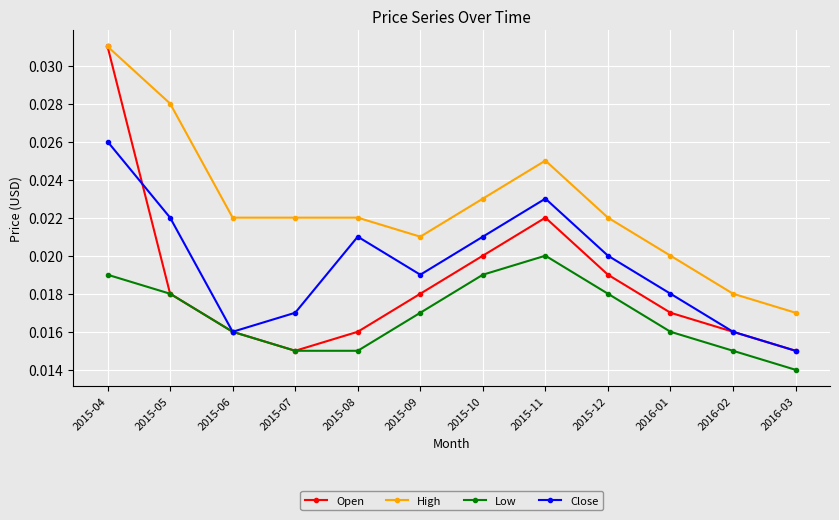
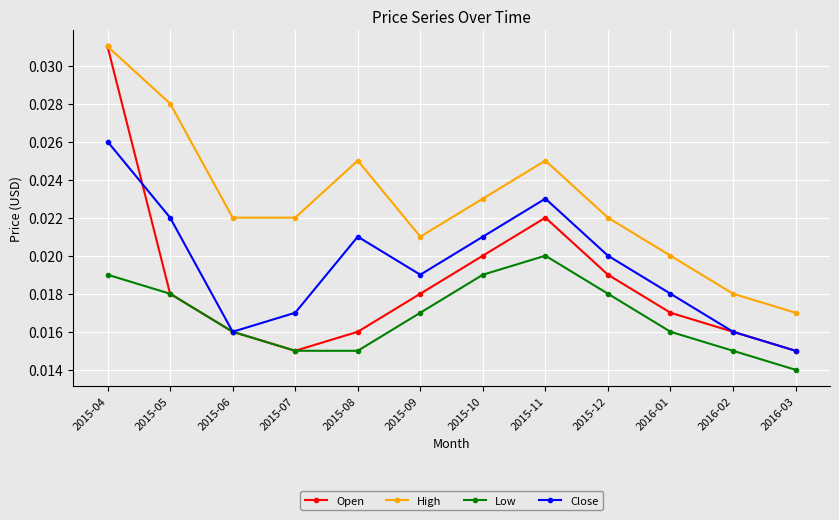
  {
    "Open": {
      "2015-08": 0.016,
      "2015-09": 0.018,
      "2015-10": 0.020,
      "2015-11": 0.022,
      "2015-12": 0.019,
      "2016-01": 0.017
    },
    "High": {
      "2015-05": 0.028,
      "2015-06": 0.022,
      "2015-07": 0.022,
-     "2015-08": 0.022,
+     "2015-08": 0.025,
      "2015-09": 0.021,
      "2015-10": 0.023,
      "2015-11": 0.025,
      "2015-12": 0.022,
      "2016-01": 0.020,
      "2016-02": 0.018,
      "2016-03": 0.017
    },
    "Low": {
      "2015-04": 0.019,
      "2015-08": 0.015,
      "2015-09": 0.017,
      "2015-10": 0.019,
      "2015-11": 0.020,
      "2015-12": 0.018,
      "2016-01": 0.016,
      "2016-02": 0.015,
      "2016-03": 0.014
    },
    "Close": {
      "2015-04": 0.026,
      "2015-05": 0.022,
      "2015-07": 0.017,
      "2015-08": 0.021,
      "2015-09": 0.019,
      "2015-10": 0.021,
      "2015-11": 0.023,
      "2015-12": 0.020,
      "2016-01": 0.018
    }
  }
